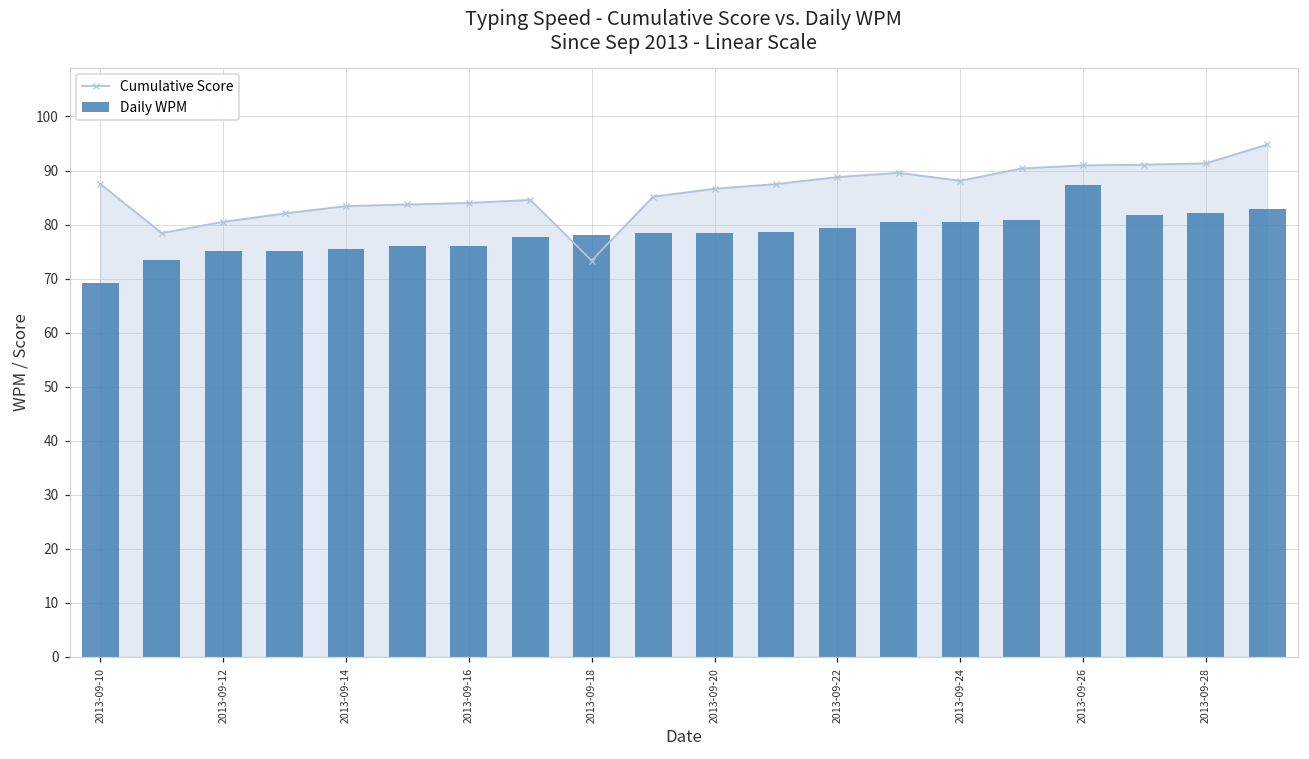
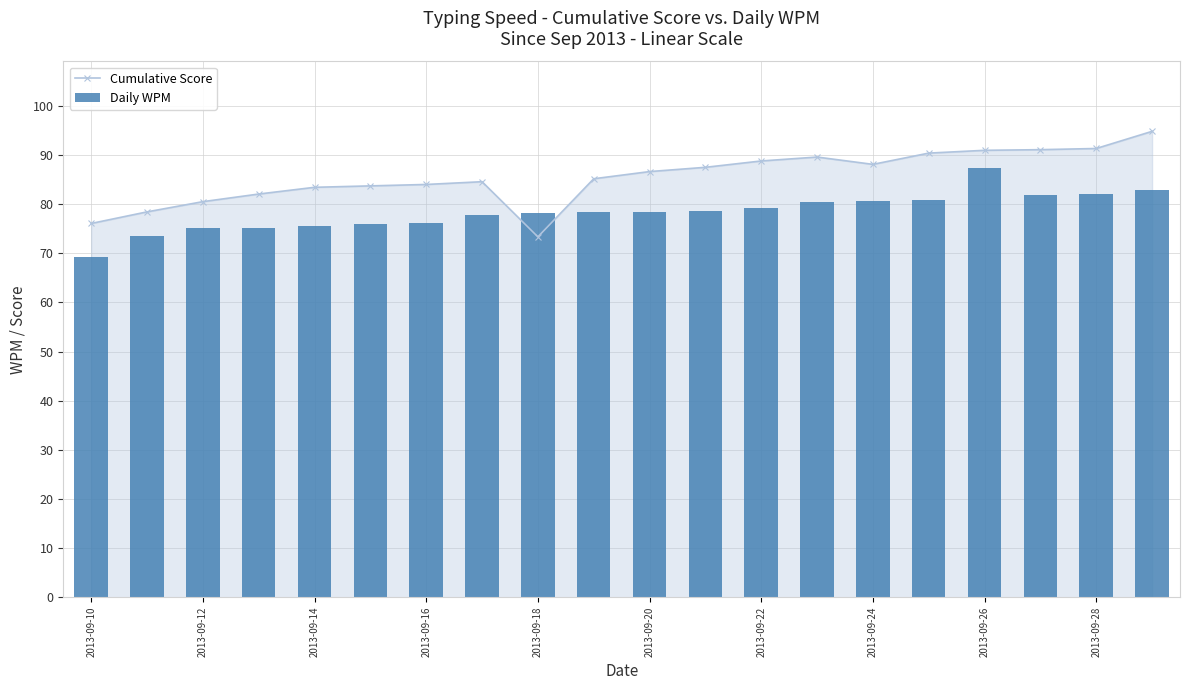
  {
    "Cumulative Score": {
-     "2013-09-10": 88,
+     "2013-09-10": 76,
      "2013-09-12": 81,
      "2013-09-14": 83,
      "2013-09-16": 84,
      "2013-09-18": 73,
      "2013-09-20": 87,
      "2013-09-22": 89,
      "2013-09-24": 88,
      "2013-09-26": 91,
      "2013-09-28": 91
    },
    "Daily WPM": {
      "2013-09-10": 69,
      "2013-09-12": 75,
      "2013-09-14": 76,
      "2013-09-16": 76,
      "2013-09-18": 78,
      "2013-09-20": 79,
      "2013-09-22": 79,
      "2013-09-24": 81,
      "2013-09-26": 87,
      "2013-09-28": 82
    }
  }
